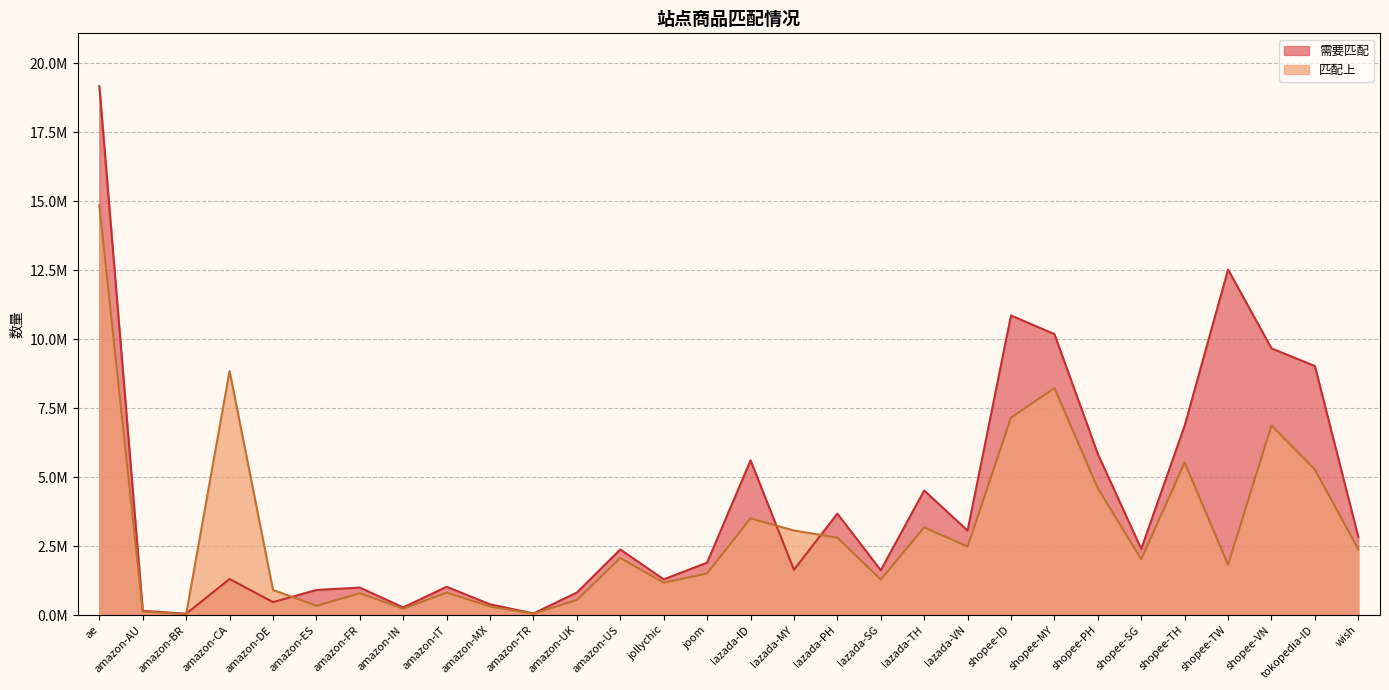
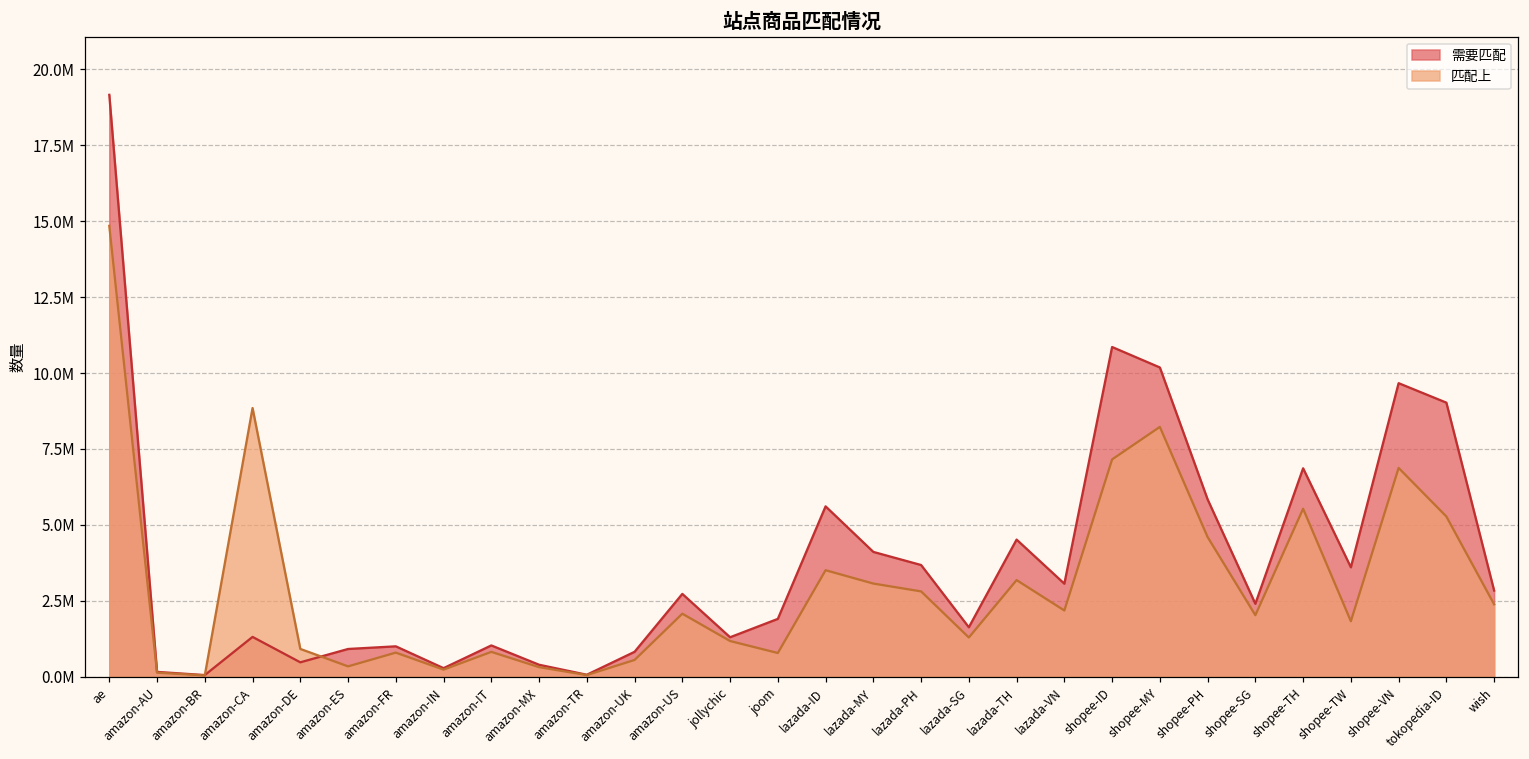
  {
    "需要匹配": {
      "ae": 19200000,
      "amazon-CA": 1300000,
      "amazon-DE": 500000,
      "amazon-ES": 900000,
      "amazon-FR": 1000000,
      "amazon-IT": 1000000,
      "amazon-UK": 800000,
-     "amazon-US": 2400000,
+     "amazon-US": 2700000,
      "jollychic": 1300000,
      "joom": 1900000,
      "lazada-ID": 5600000,
-     "lazada-MY": 1600000,
+     "lazada-MY": 4100000,
      "lazada-PH": 3700000,
      "lazada-SG": 1600000,
      "lazada-TH": 4500000,
      "lazada-VN": 3100000,
      "shopee-ID": 10900000,
      "shopee-MY": 10200000,
      "shopee-PH": 5800000,
      "shopee-SG": 2400000,
      "shopee-TH": 6900000,
-     "shopee-TW": 12500000,
+     "shopee-TW": 3600000,
      "shopee-VN": 9700000,
      "tokopedia-ID": 9000000,
      "wish": 2800000
    },
    "匹配上": {
      "ae": 14800000,
      "amazon-CA": 8800000,
      "amazon-DE": 900000,
      "amazon-ES": 300000,
      "amazon-FR": 800000,
      "amazon-IT": 800000,
      "amazon-UK": 500000,
      "amazon-US": 2100000,
      "jollychic": 1200000,
-     "joom": 1500000,
+     "joom": 800000,
      "lazada-ID": 3500000,
      "lazada-MY": 3100000,
      "lazada-PH": 2800000,
      "lazada-SG": 1300000,
      "lazada-TH": 3200000,
-     "lazada-VN": 2500000,
+     "lazada-VN": 2200000,
      "shopee-ID": 7200000,
      "shopee-MY": 8200000,
      "shopee-PH": 4600000,
      "shopee-SG": 2000000,
      "shopee-TH": 5500000,
      "shopee-TW": 1800000,
      "shopee-VN": 6900000,
      "tokopedia-ID": 5300000,
      "wish": 2400000
    }
  }
